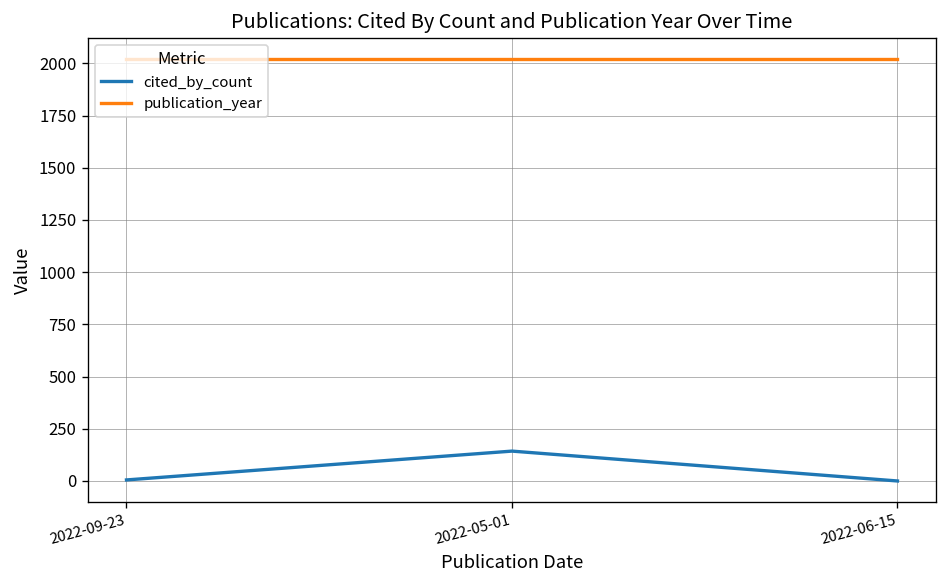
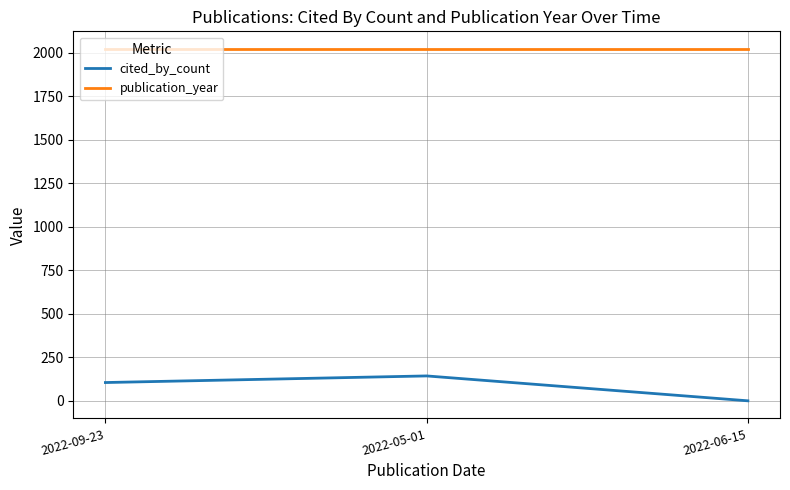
  {
    "cited_by_count": {
-     "2022-09-23": 10,
+     "2022-09-23": 110,
      "2022-05-01": 140,
      "2022-06-15": 0
    },
    "publication_year": {
      "2022-05-01": 2020,
      "2022-06-15": 2020
    }
  }
